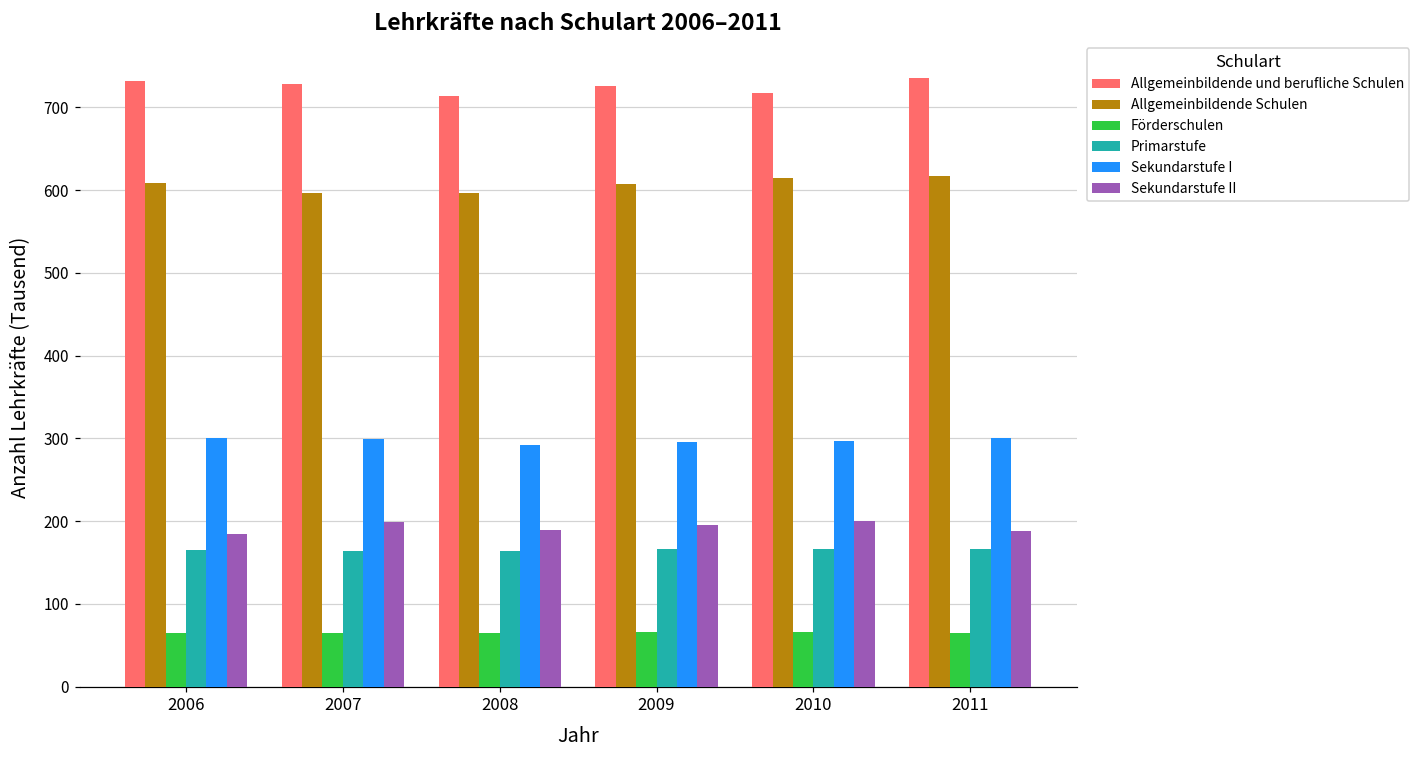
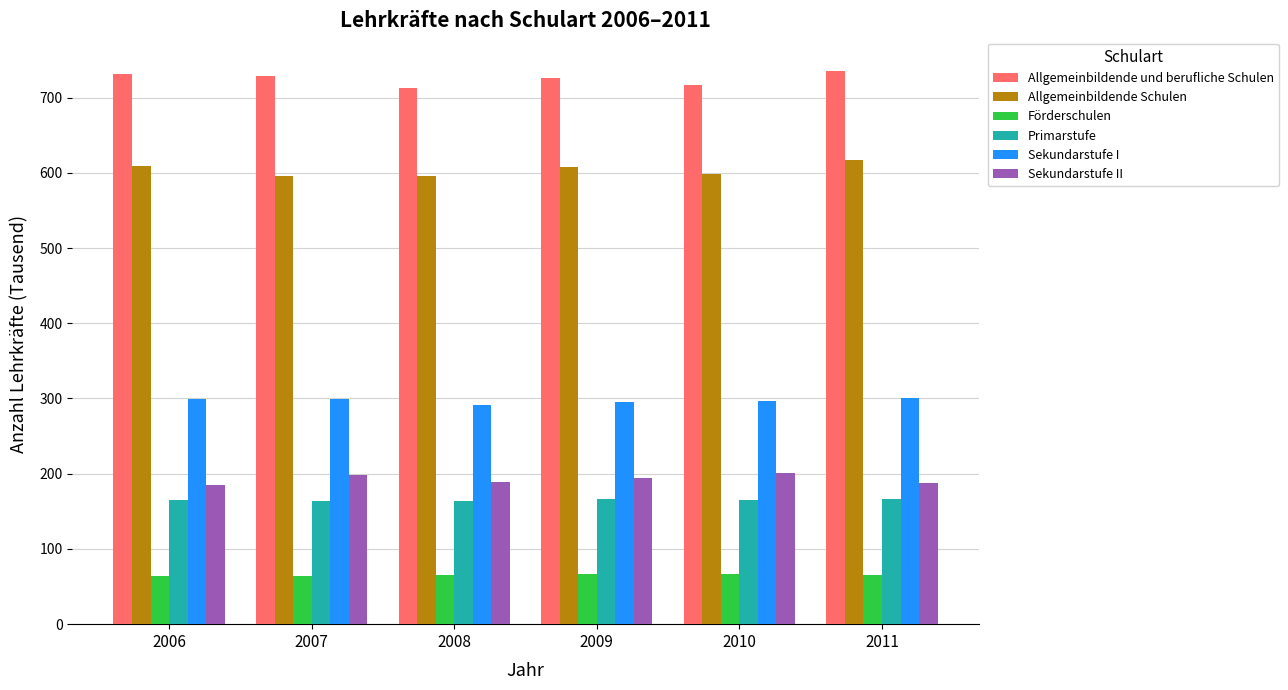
  {
    "Allgemeinbildende und berufliche Schulen": {
      "2006": 730,
      "2007": 730,
      "2008": 710,
      "2009": 730,
      "2010": 720,
      "2011": 730
    },
    "Allgemeinbildende Schulen": {
      "2006": 610,
      "2007": 600,
      "2008": 600,
      "2009": 610,
-     "2010": 610,
+     "2010": 600,
      "2011": 620
    },
    "Förderschulen": {
      "2006": 60,
      "2007": 60,
      "2008": 70,
      "2009": 70,
      "2010": 70,
      "2011": 70
    },
    "Primarstufe": {
      "2006": 160,
      "2007": 160,
      "2008": 160,
      "2009": 170,
      "2010": 170,
      "2011": 170
    },
    "Sekundarstufe I": {
      "2006": 300,
      "2007": 300,
      "2008": 290,
      "2009": 300,
      "2010": 300,
      "2011": 300
    },
    "Sekundarstufe II": {
      "2006": 180,
      "2007": 200,
      "2008": 190,
      "2009": 190,
      "2010": 200,
      "2011": 190
    }
  }
